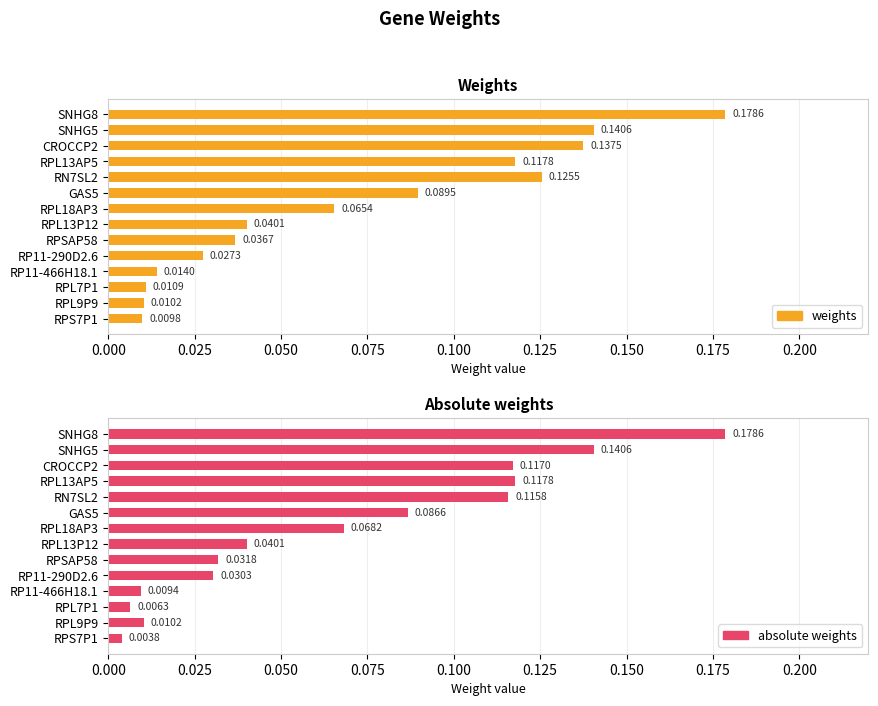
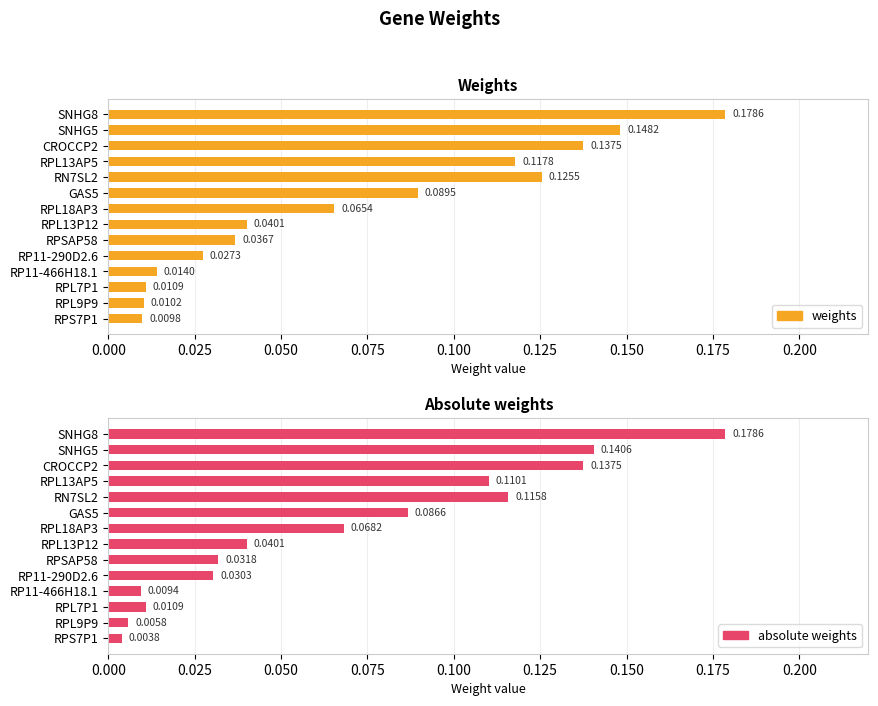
  {
    "Weights": {
      "SNHG8": 0.1786,
-     "SNHG5": 0.1406,
+     "SNHG5": 0.1482,
      "CROCCP2": 0.1375,
      "RPL13AP5": 0.1178,
      "RN7SL2": 0.1255,
      "GAS5": 0.0895,
      "RPL18AP3": 0.0654,
      "RPL13P12": 0.0401,
      "RPSAP58": 0.0367,
      "RP11-290D2.6": 0.0273,
      "RP11-466H18.1": 0.0140,
      "RPL7P1": 0.0109,
      "RPL9P9": 0.0102,
      "RPS7P1": 0.0098
    },
    "Absolute weights": {
      "SNHG8": 0.1786,
      "SNHG5": 0.1406,
-     "CROCCP2": 0.1170,
-     "RPL13AP5": 0.1178,
+     "CROCCP2": 0.1375,
+     "RPL13AP5": 0.1101,
      "RN7SL2": 0.1158,
      "GAS5": 0.0866,
      "RPL18AP3": 0.0682,
      "RPL13P12": 0.0401,
      "RPSAP58": 0.0318,
      "RP11-290D2.6": 0.0303,
      "RP11-466H18.1": 0.0094,
-     "RPL7P1": 0.0063,
-     "RPL9P9": 0.0102,
+     "RPL7P1": 0.0109,
+     "RPL9P9": 0.0058,
      "RPS7P1": 0.0038
    }
  }
